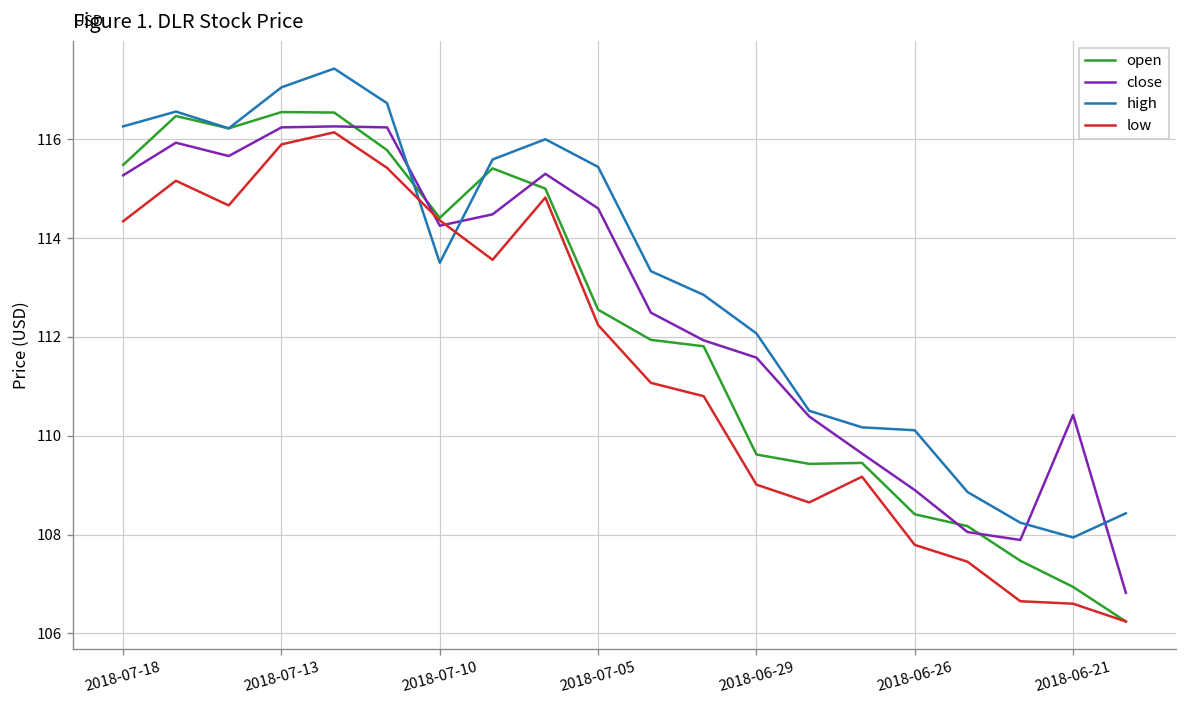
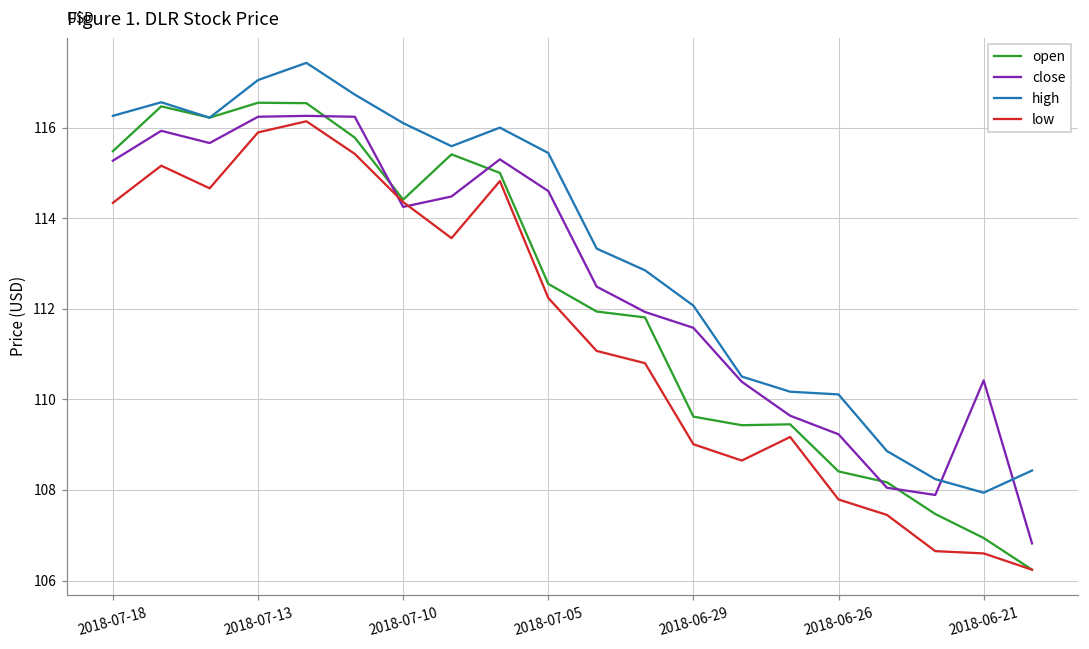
  {
    "open": {
      "2018-07-18": 115.5,
      "2018-07-13": 116.6,
      "2018-07-05": 112.6,
      "2018-06-29": 109.6,
      "2018-06-26": 108.4,
      "2018-06-21": 106.9
    },
    "close": {
      "2018-07-18": 115.3,
      "2018-07-13": 116.2,
      "2018-07-10": 114.3,
      "2018-07-05": 114.6,
      "2018-06-29": 111.6,
-     "2018-06-26": 108.9,
+     "2018-06-26": 109.2,
      "2018-06-21": 110.4
    },
    "high": {
      "2018-07-18": 116.3,
      "2018-07-13": 117.1,
-     "2018-07-10": 113.5,
+     "2018-07-10": 116.1,
      "2018-07-05": 115.4,
      "2018-06-29": 112.1,
      "2018-06-26": 110.1,
      "2018-06-21": 107.9
    },
    "low": {
      "2018-07-18": 114.3,
      "2018-07-13": 115.9,
      "2018-07-05": 112.2,
      "2018-06-29": 109.0,
      "2018-06-26": 107.8,
      "2018-06-21": 106.6
    }
  }
